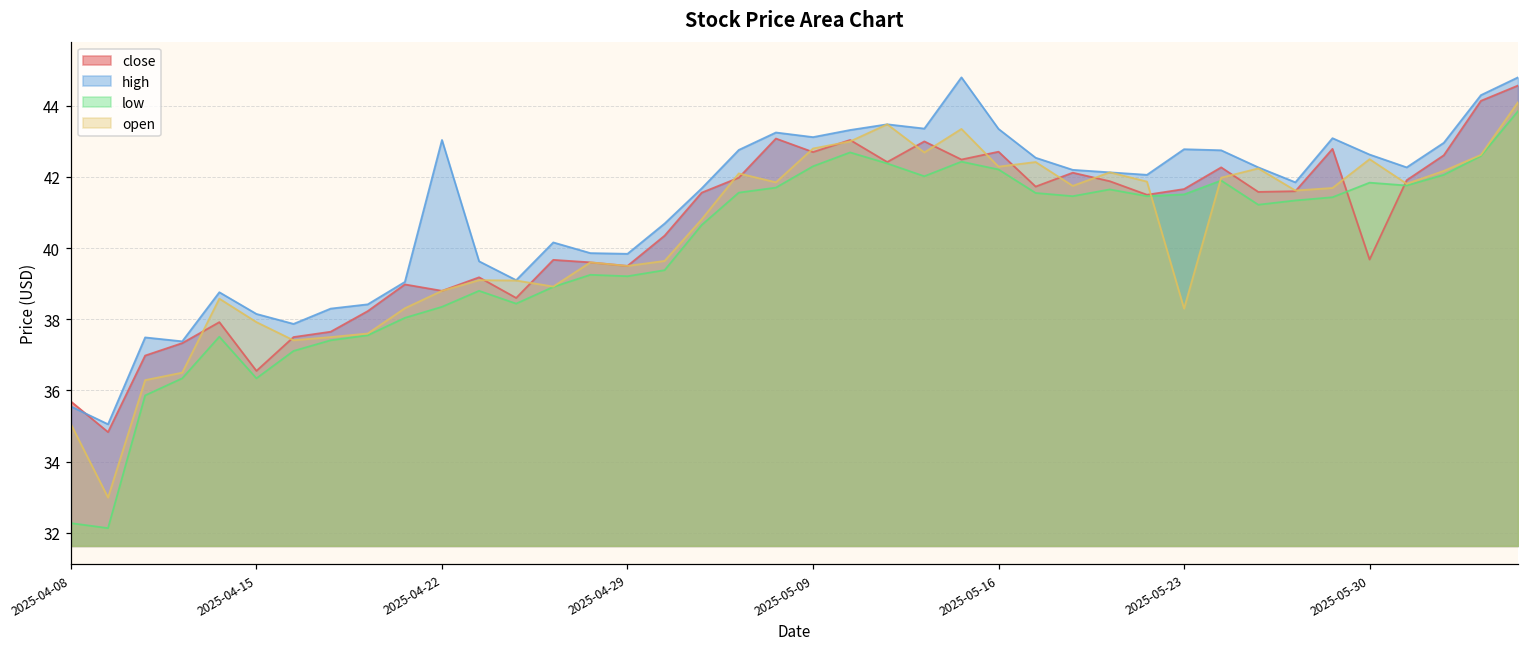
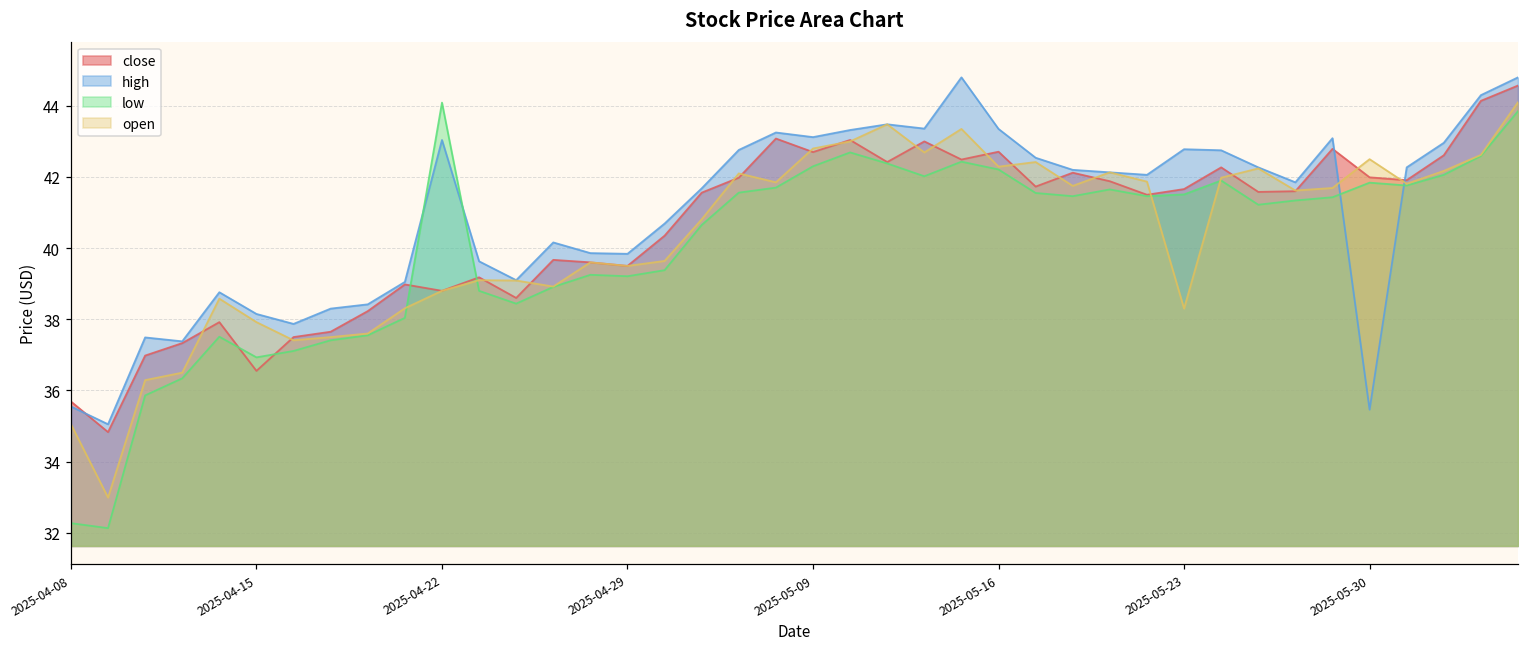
  {
    "close": {
      "2025-04-08": 35.7,
      "2025-04-15": 36.6,
      "2025-05-09": 42.7,
      "2025-05-16": 42.7,
      "2025-05-23": 41.7,
-     "2025-05-30": 39.7
+     "2025-05-30": 42.0
    },
    "high": {
      "2025-04-08": 35.6,
      "2025-04-15": 38.2,
      "2025-04-22": 43.0,
      "2025-04-29": 39.8,
      "2025-05-09": 43.1,
      "2025-05-16": 43.4,
      "2025-05-23": 42.8,
-     "2025-05-30": 42.6
+     "2025-05-30": 35.5
    },
    "low": {
      "2025-04-08": 32.3,
-     "2025-04-15": 36.3,
-     "2025-04-22": 38.4,
+     "2025-04-15": 36.9,
+     "2025-04-22": 44.1,
      "2025-04-29": 39.2,
      "2025-05-09": 42.3,
      "2025-05-16": 42.2,
      "2025-05-23": 41.5,
      "2025-05-30": 41.8
    },
    "open": {
      "2025-04-08": 35.1,
      "2025-04-15": 37.9,
      "2025-05-09": 42.8,
      "2025-05-16": 42.3,
      "2025-05-23": 38.3,
      "2025-05-30": 42.5
    }
  }
